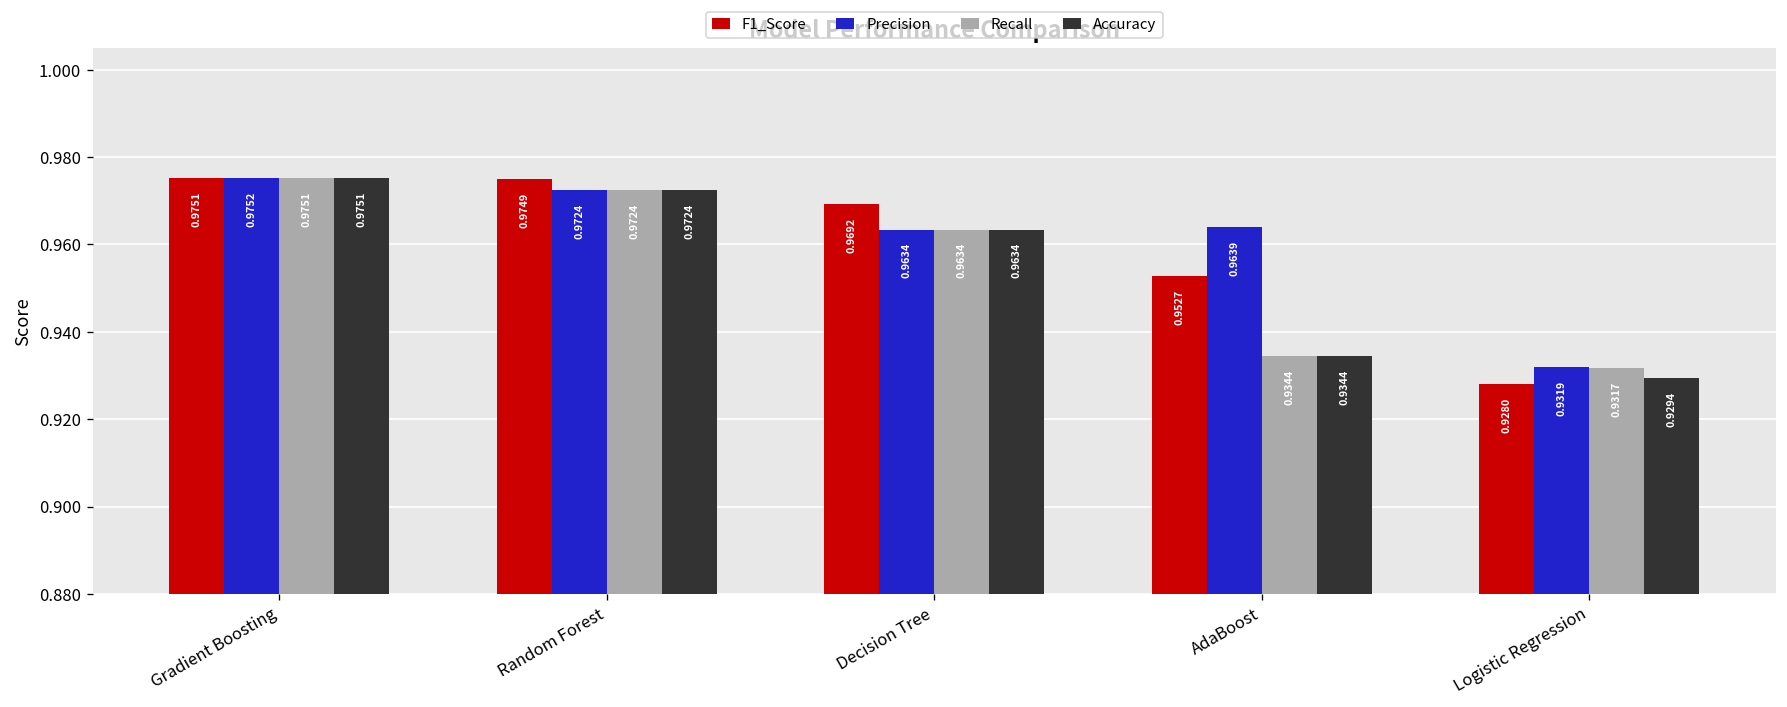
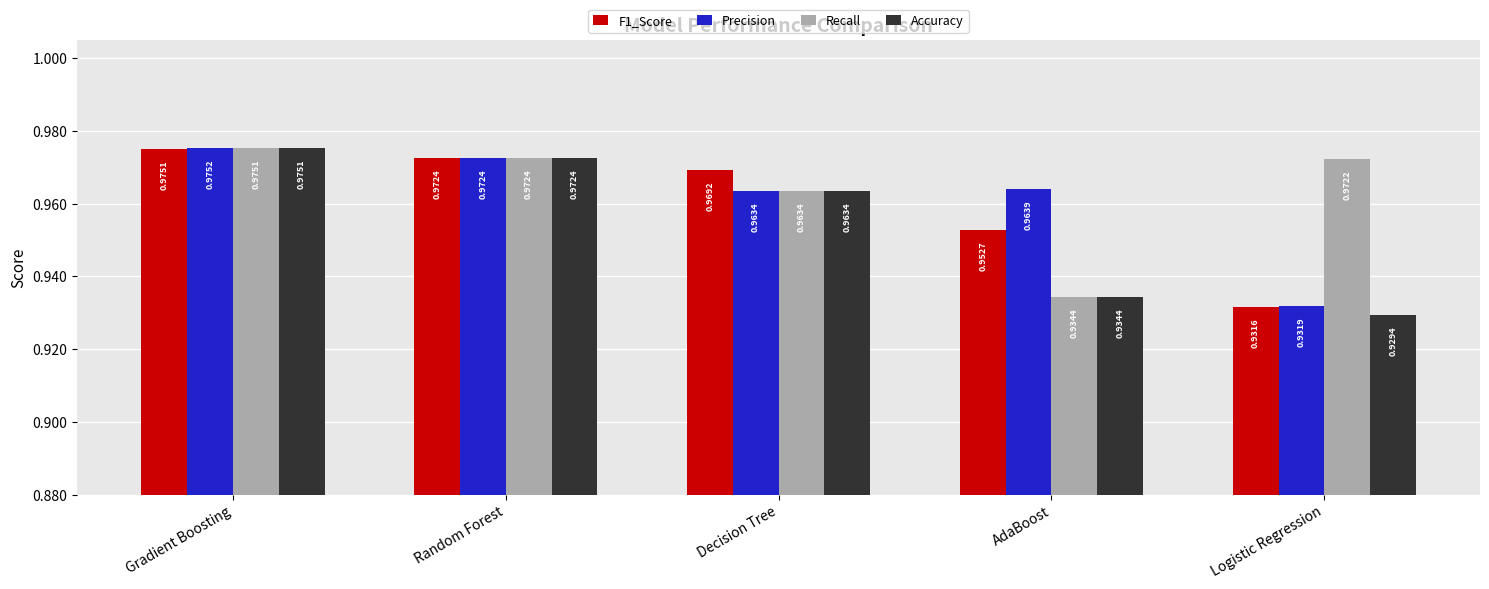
  {
    "F1_Score": {
      "Gradient Boosting": 0.9751,
-     "Random Forest": 0.9749,
+     "Random Forest": 0.9724,
      "Decision Tree": 0.9692,
      "AdaBoost": 0.9527,
-     "Logistic Regression": 0.9280
+     "Logistic Regression": 0.9316
    },
    "Precision": {
      "Gradient Boosting": 0.9752,
      "Random Forest": 0.9724,
      "Decision Tree": 0.9634,
      "AdaBoost": 0.9639,
      "Logistic Regression": 0.9319
    },
    "Recall": {
      "Gradient Boosting": 0.9751,
      "Random Forest": 0.9724,
      "Decision Tree": 0.9634,
      "AdaBoost": 0.9344,
-     "Logistic Regression": 0.9317
+     "Logistic Regression": 0.9722
    },
    "Accuracy": {
      "Gradient Boosting": 0.9751,
      "Random Forest": 0.9724,
      "Decision Tree": 0.9634,
      "AdaBoost": 0.9344,
      "Logistic Regression": 0.9294
    }
  }
